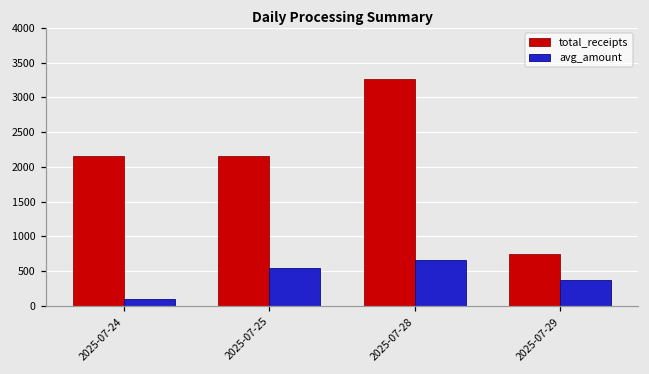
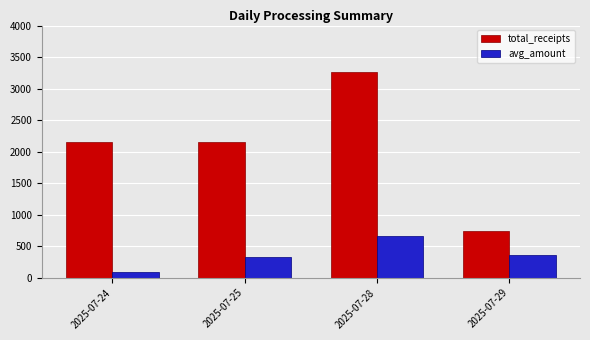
  {
    "total_receipts": {
      "2025-07-24": 2200,
      "2025-07-25": 2200,
      "2025-07-28": 3300,
      "2025-07-29": 700
    },
    "avg_amount": {
      "2025-07-24": 100,
-     "2025-07-25": 500,
+     "2025-07-25": 300,
      "2025-07-28": 700,
      "2025-07-29": 400
    }
  }
